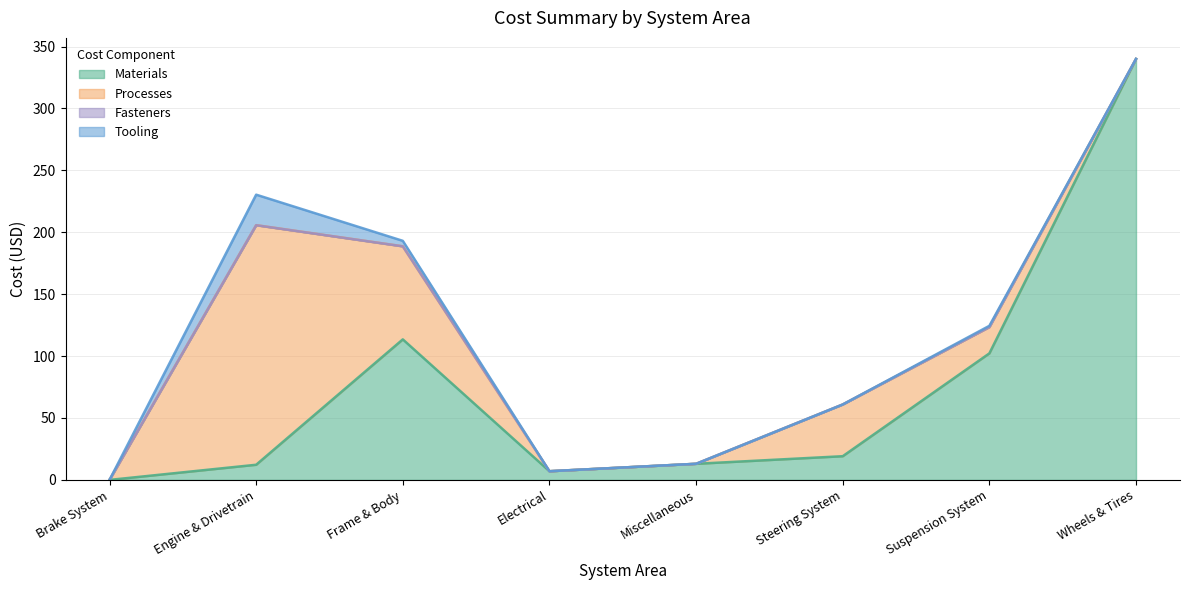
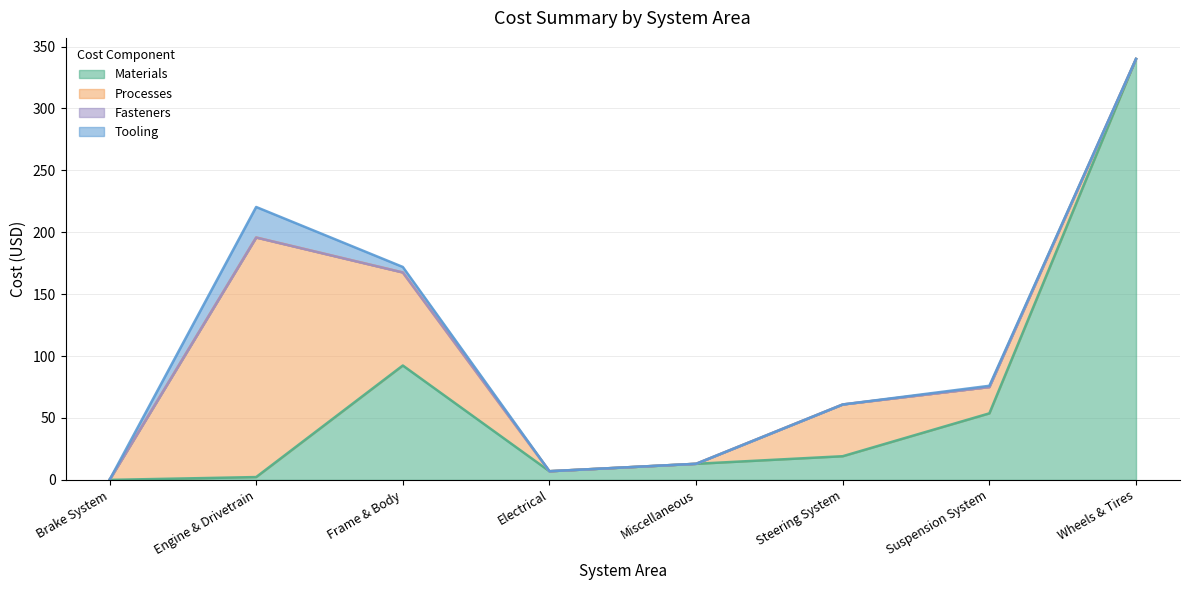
  {
    "Materials": {
-     "Engine & Drivetrain": 12,
-     "Frame & Body": 114,
+     "Engine & Drivetrain": 2,
+     "Frame & Body": 92,
      "Steering System": 19,
-     "Suspension System": 102
+     "Suspension System": 54
    }
  }
